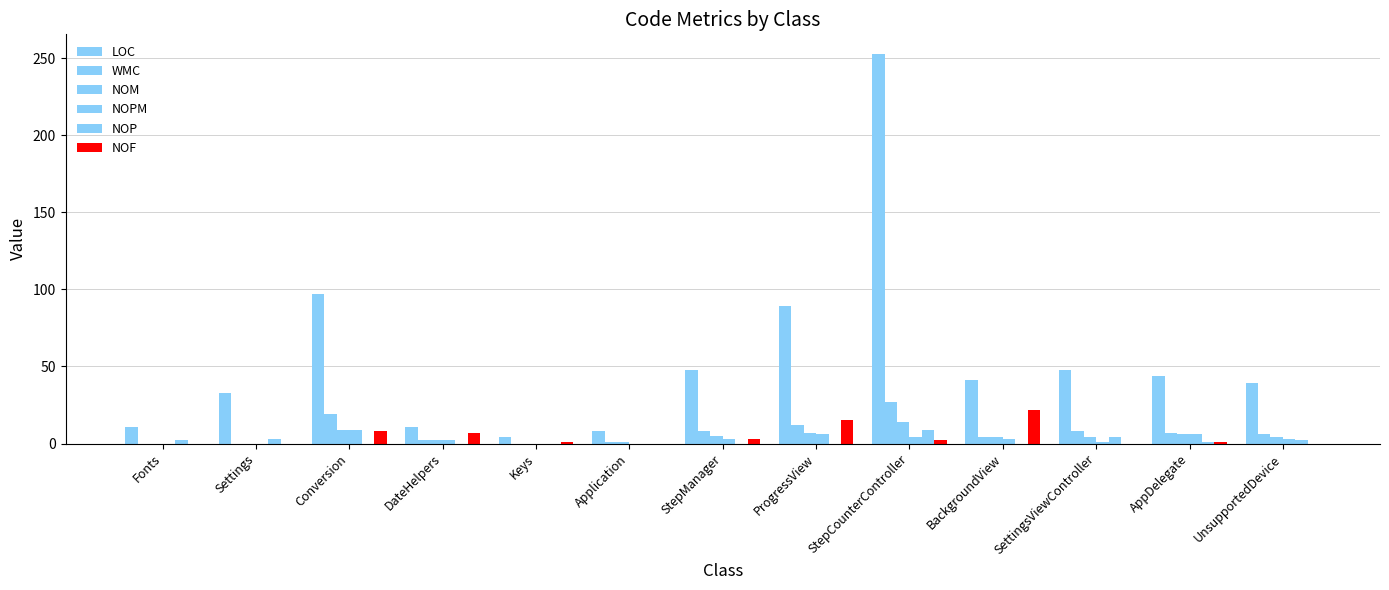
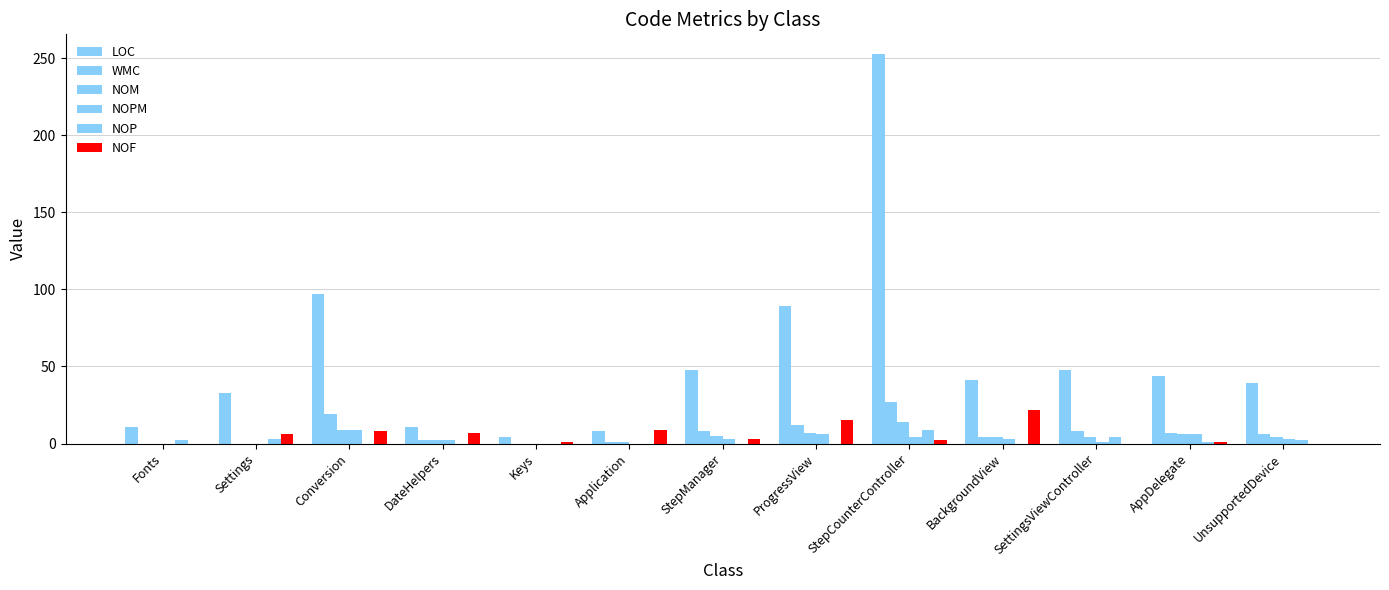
  {
    "NOF": {
      "Fonts": 0,
-     "Settings": 0,
+     "Settings": 6,
      "Conversion": 8,
      "DateHelpers": 7,
-     "Application": 0,
+     "Application": 9,
      "StepManager": 3,
      "ProgressView": 15,
      "StepCounterController": 2,
      "BackgroundView": 22,
      "SettingsViewController": 0,
      "UnsupportedDevice": 0
    }
  }
